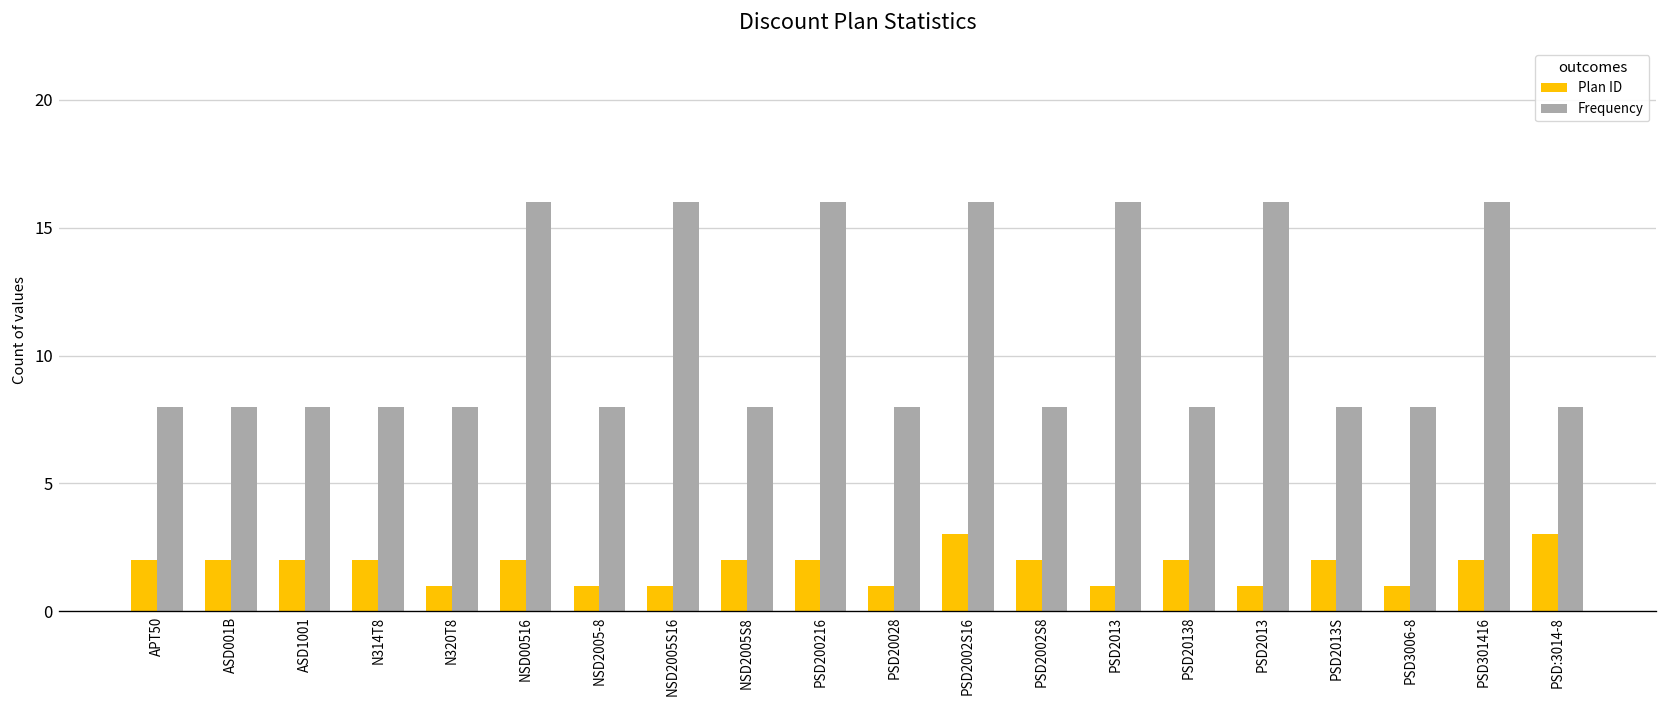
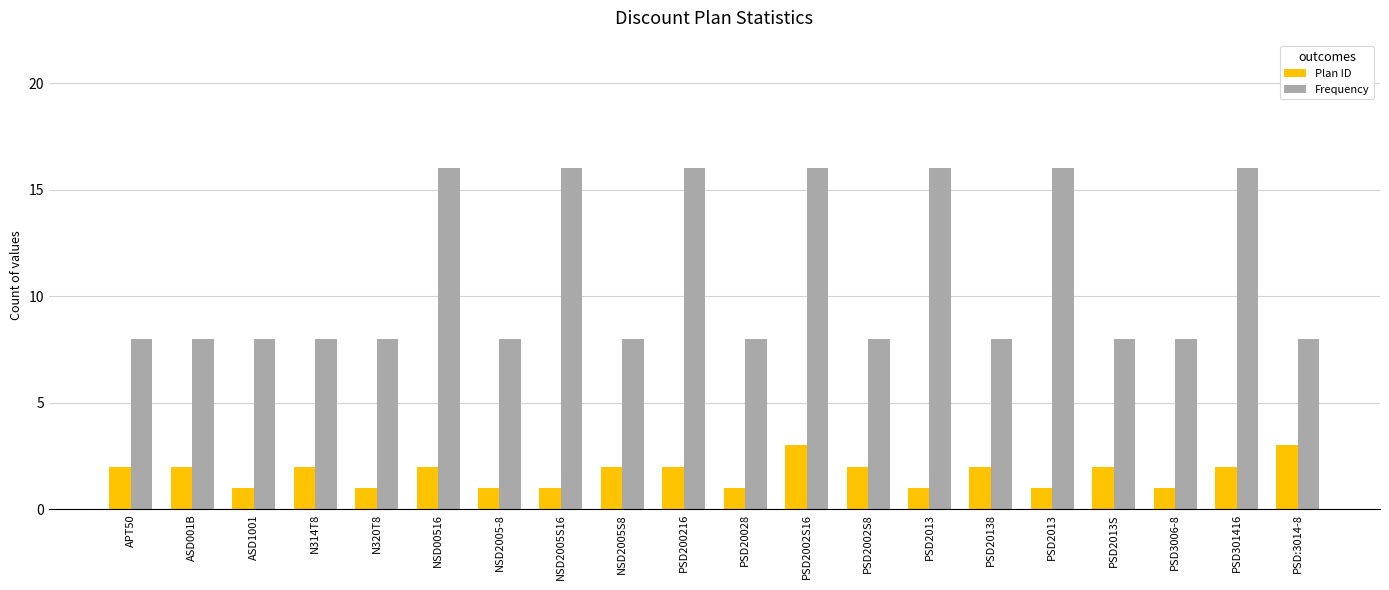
  {
    "Plan ID": {
      "APT50": 2,
      "ASD001B": 2,
-     "ASD1001": 2,
+     "ASD1001": 1,
      "N314T8": 2,
      "N320T8": 1,
      "NSD00516": 2,
      "NSD2005-8": 1,
      "NSD2005S16": 1,
      "NSD2005S8": 2,
      "PSD200216": 2,
      "PSD20028": 1,
      "PSD2002S16": 3,
      "PSD2002S8": 2,
      "PSD20138": 2,
      "PSD2013S": 2,
      "PSD3006-8": 1,
      "PSD301416": 2,
      "PSD:3014-8": 3
    },
    "Frequency": {
      "APT50": 8,
      "ASD001B": 8,
      "ASD1001": 8,
      "N314T8": 8,
      "N320T8": 8,
      "NSD00516": 16,
      "NSD2005-8": 8,
      "NSD2005S16": 16,
      "NSD2005S8": 8,
      "PSD200216": 16,
      "PSD20028": 8,
      "PSD2002S16": 16,
      "PSD2002S8": 8,
      "PSD20138": 8,
      "PSD2013S": 8,
      "PSD3006-8": 8,
      "PSD301416": 16,
      "PSD:3014-8": 8
    }
  }
